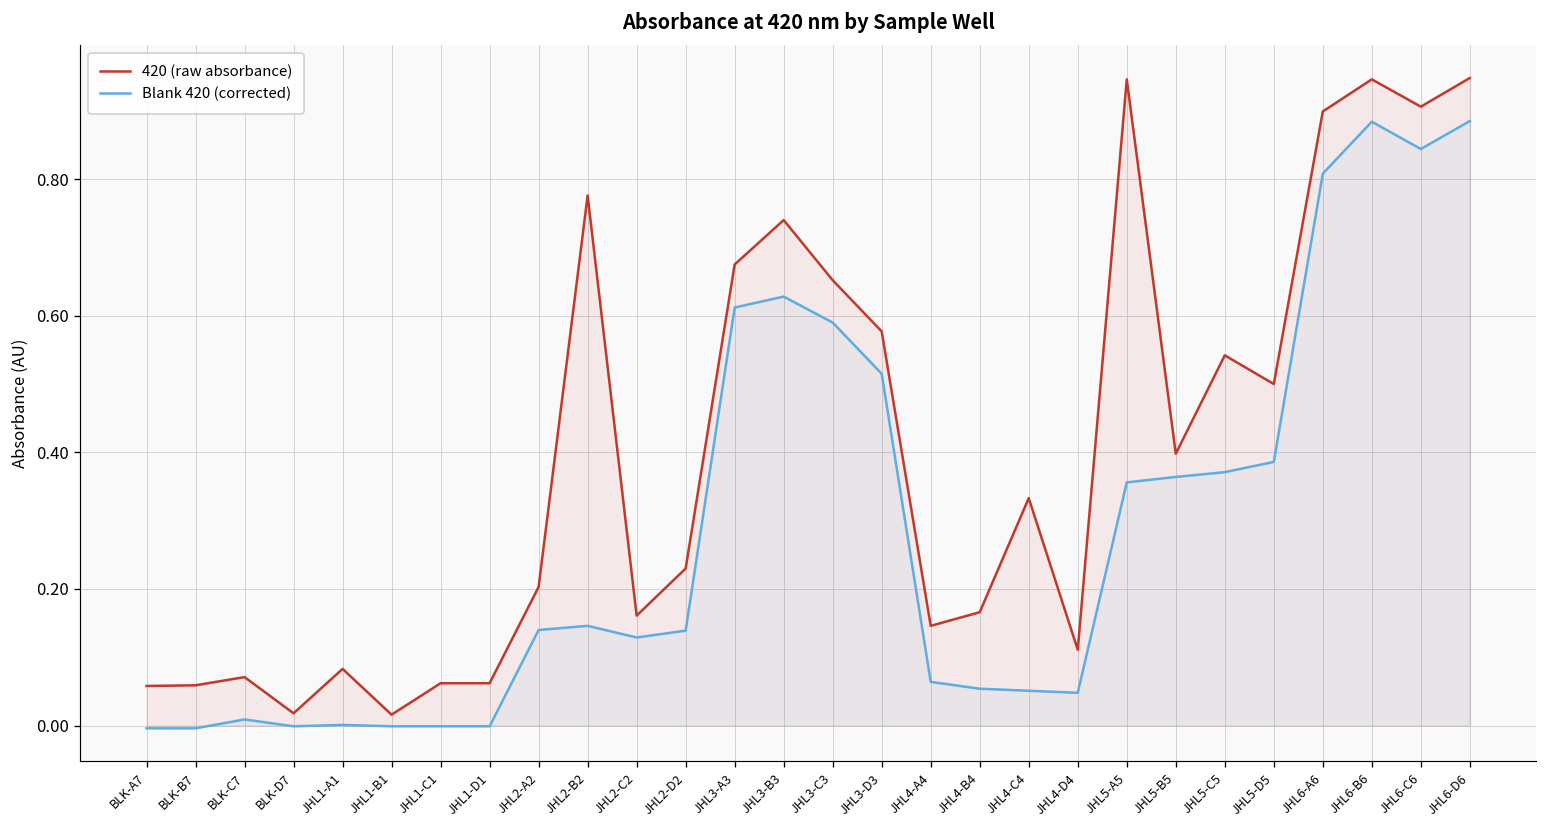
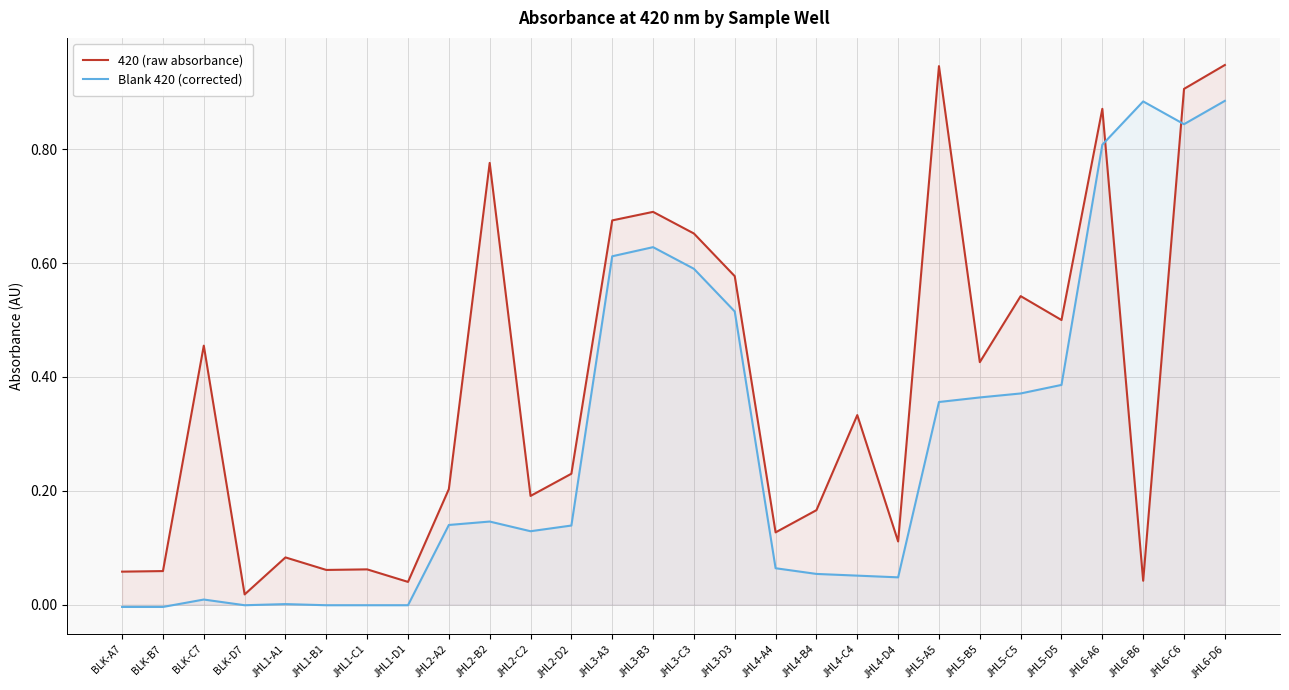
  {
    "420 (raw absorbance)": {
      "BLK-A7": 0.06,
      "BLK-B7": 0.06,
-     "BLK-C7": 0.07,
+     "BLK-C7": 0.46,
      "BLK-D7": 0.02,
      "JHL1-A1": 0.08,
-     "JHL1-B1": 0.02,
+     "JHL1-B1": 0.06,
      "JHL1-C1": 0.06,
-     "JHL1-D1": 0.06,
+     "JHL1-D1": 0.04,
      "JHL2-A2": 0.20,
      "JHL2-B2": 0.78,
-     "JHL2-C2": 0.16,
+     "JHL2-C2": 0.19,
      "JHL2-D2": 0.23,
      "JHL3-A3": 0.68,
-     "JHL3-B3": 0.74,
+     "JHL3-B3": 0.69,
      "JHL3-C3": 0.65,
      "JHL3-D3": 0.58,
-     "JHL4-A4": 0.15,
+     "JHL4-A4": 0.13,
      "JHL4-B4": 0.17,
      "JHL4-C4": 0.33,
      "JHL4-D4": 0.11,
      "JHL5-A5": 0.95,
-     "JHL5-B5": 0.40,
+     "JHL5-B5": 0.43,
      "JHL5-C5": 0.54,
      "JHL5-D5": 0.50,
-     "JHL6-A6": 0.90,
-     "JHL6-B6": 0.95,
+     "JHL6-A6": 0.87,
+     "JHL6-B6": 0.04,
      "JHL6-C6": 0.91,
      "JHL6-D6": 0.95
    }
  }
